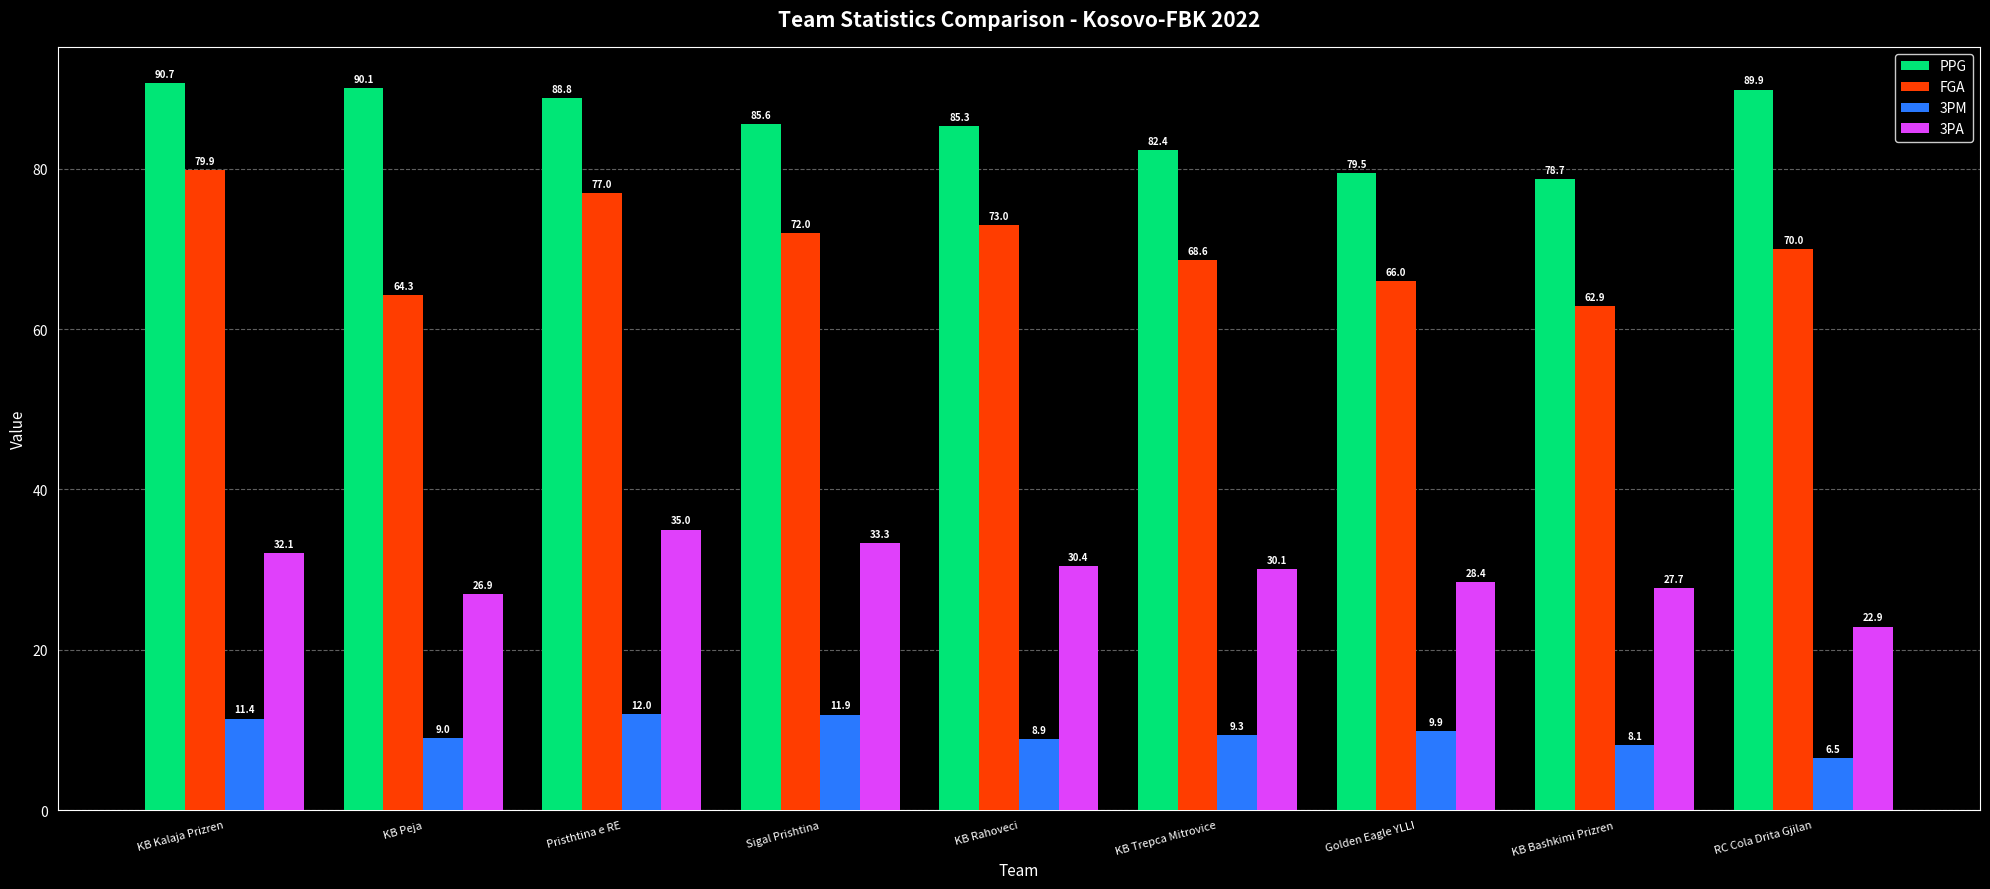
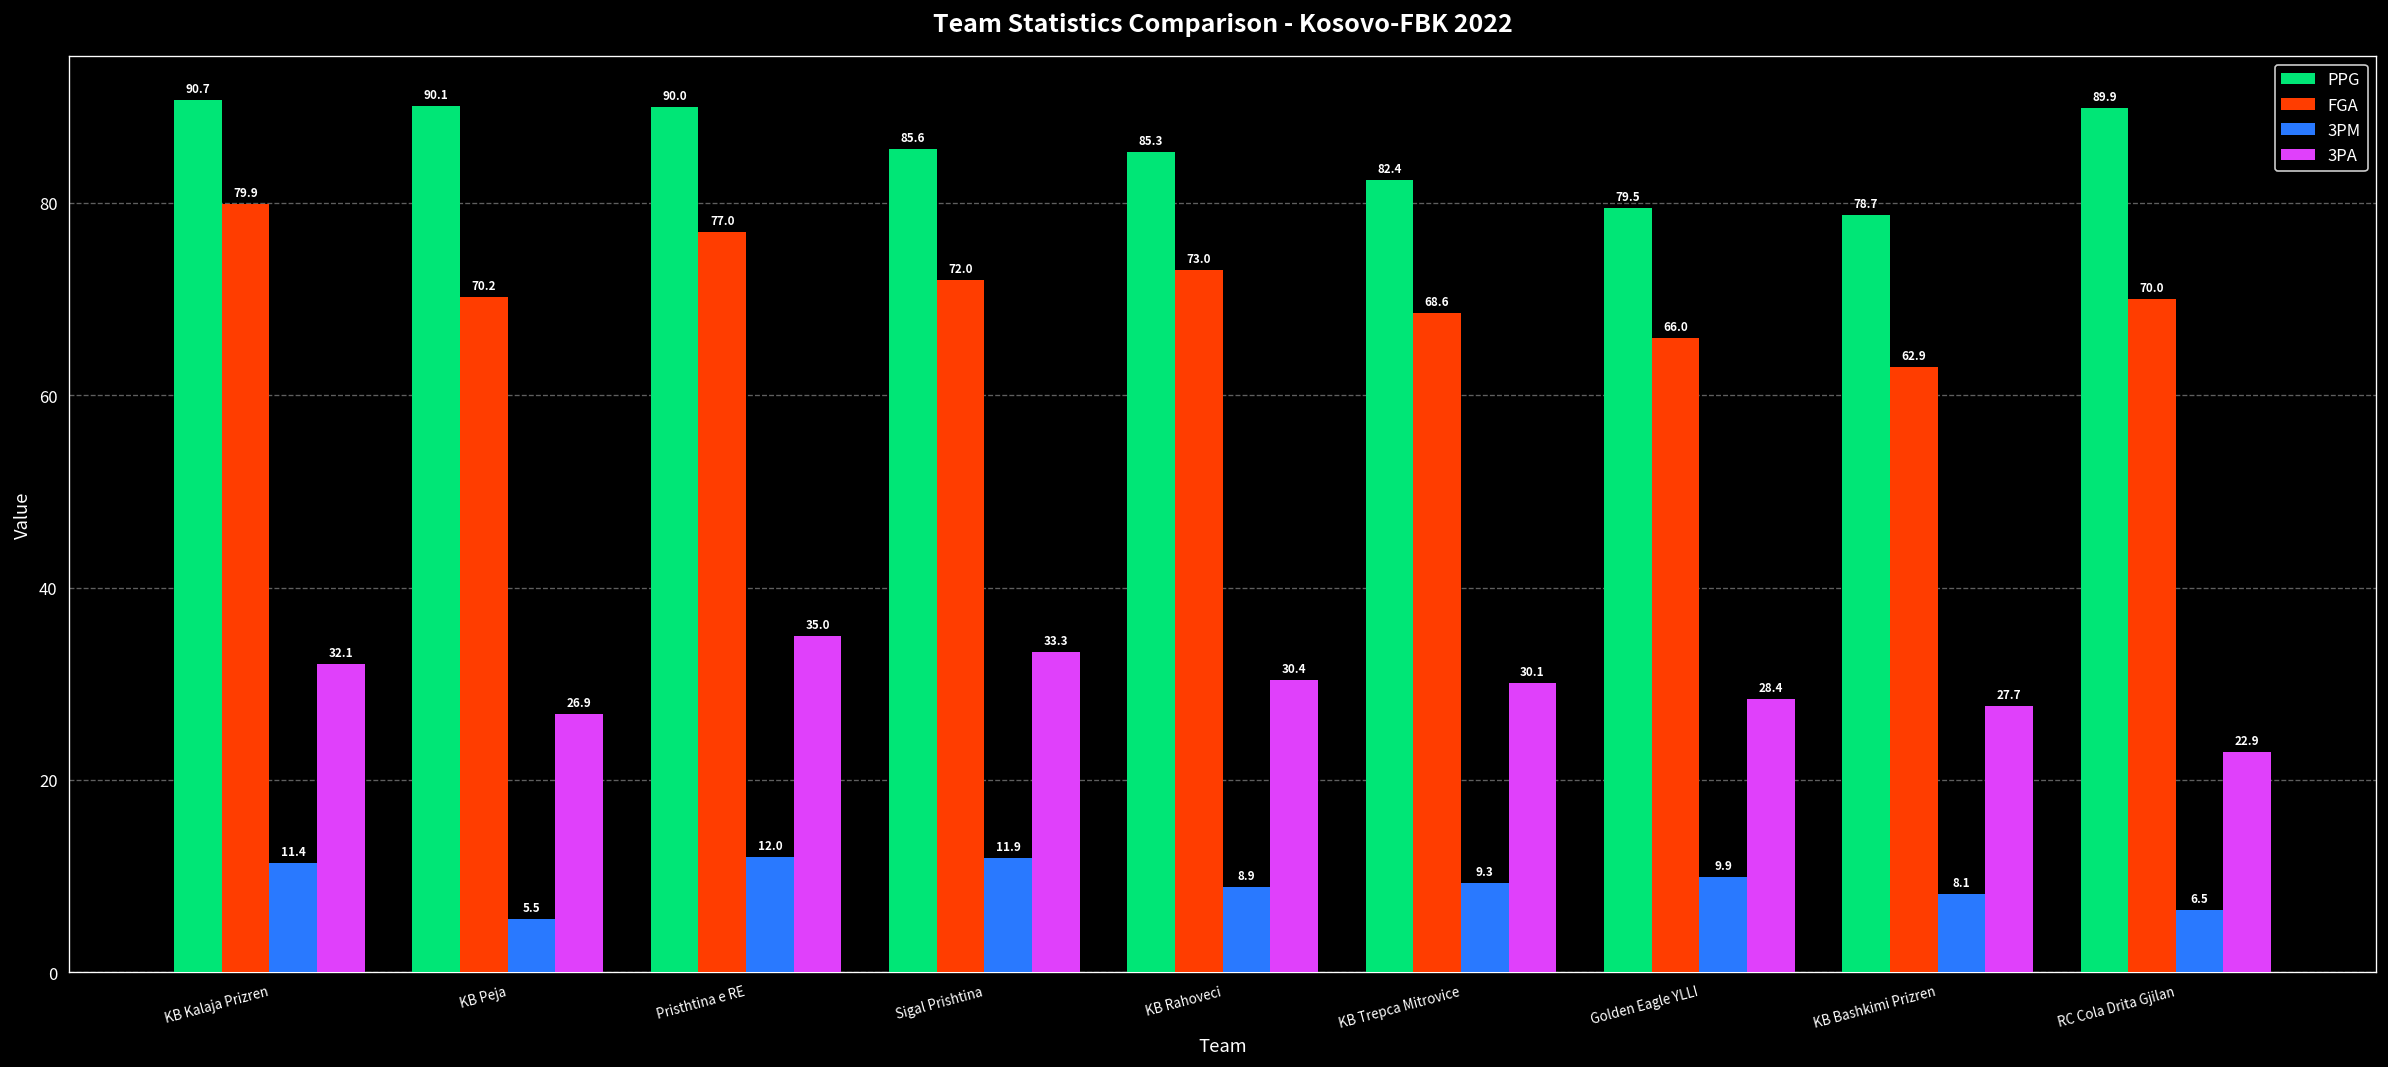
  {
    "PPG": {
      "KB Kalaja Prizren": 90.7,
      "KB Peja": 90.1,
-     "Pristhtina e RE": 88.8,
+     "Pristhtina e RE": 90.0,
      "Sigal Prishtina": 85.6,
      "KB Rahoveci": 85.3,
      "KB Trepca Mitrovice": 82.4,
      "Golden Eagle YLLI": 79.5,
      "KB Bashkimi Prizren": 78.7,
      "RC Cola Drita Gjilan": 89.9
    },
    "FGA": {
      "KB Kalaja Prizren": 79.9,
-     "KB Peja": 64.3,
+     "KB Peja": 70.2,
      "Pristhtina e RE": 77.0,
      "Sigal Prishtina": 72.0,
      "KB Rahoveci": 73.0,
      "KB Trepca Mitrovice": 68.6,
      "Golden Eagle YLLI": 66.0,
      "KB Bashkimi Prizren": 62.9,
      "RC Cola Drita Gjilan": 70.0
    },
    "3PM": {
      "KB Kalaja Prizren": 11.4,
-     "KB Peja": 9.0,
+     "KB Peja": 5.5,
      "Pristhtina e RE": 12.0,
      "Sigal Prishtina": 11.9,
      "KB Rahoveci": 8.9,
      "KB Trepca Mitrovice": 9.3,
      "Golden Eagle YLLI": 9.9,
      "KB Bashkimi Prizren": 8.1,
      "RC Cola Drita Gjilan": 6.5
    },
    "3PA": {
      "KB Kalaja Prizren": 32.1,
      "KB Peja": 26.9,
      "Pristhtina e RE": 35.0,
      "Sigal Prishtina": 33.3,
      "KB Rahoveci": 30.4,
      "KB Trepca Mitrovice": 30.1,
      "Golden Eagle YLLI": 28.4,
      "KB Bashkimi Prizren": 27.7,
      "RC Cola Drita Gjilan": 22.9
    }
  }
